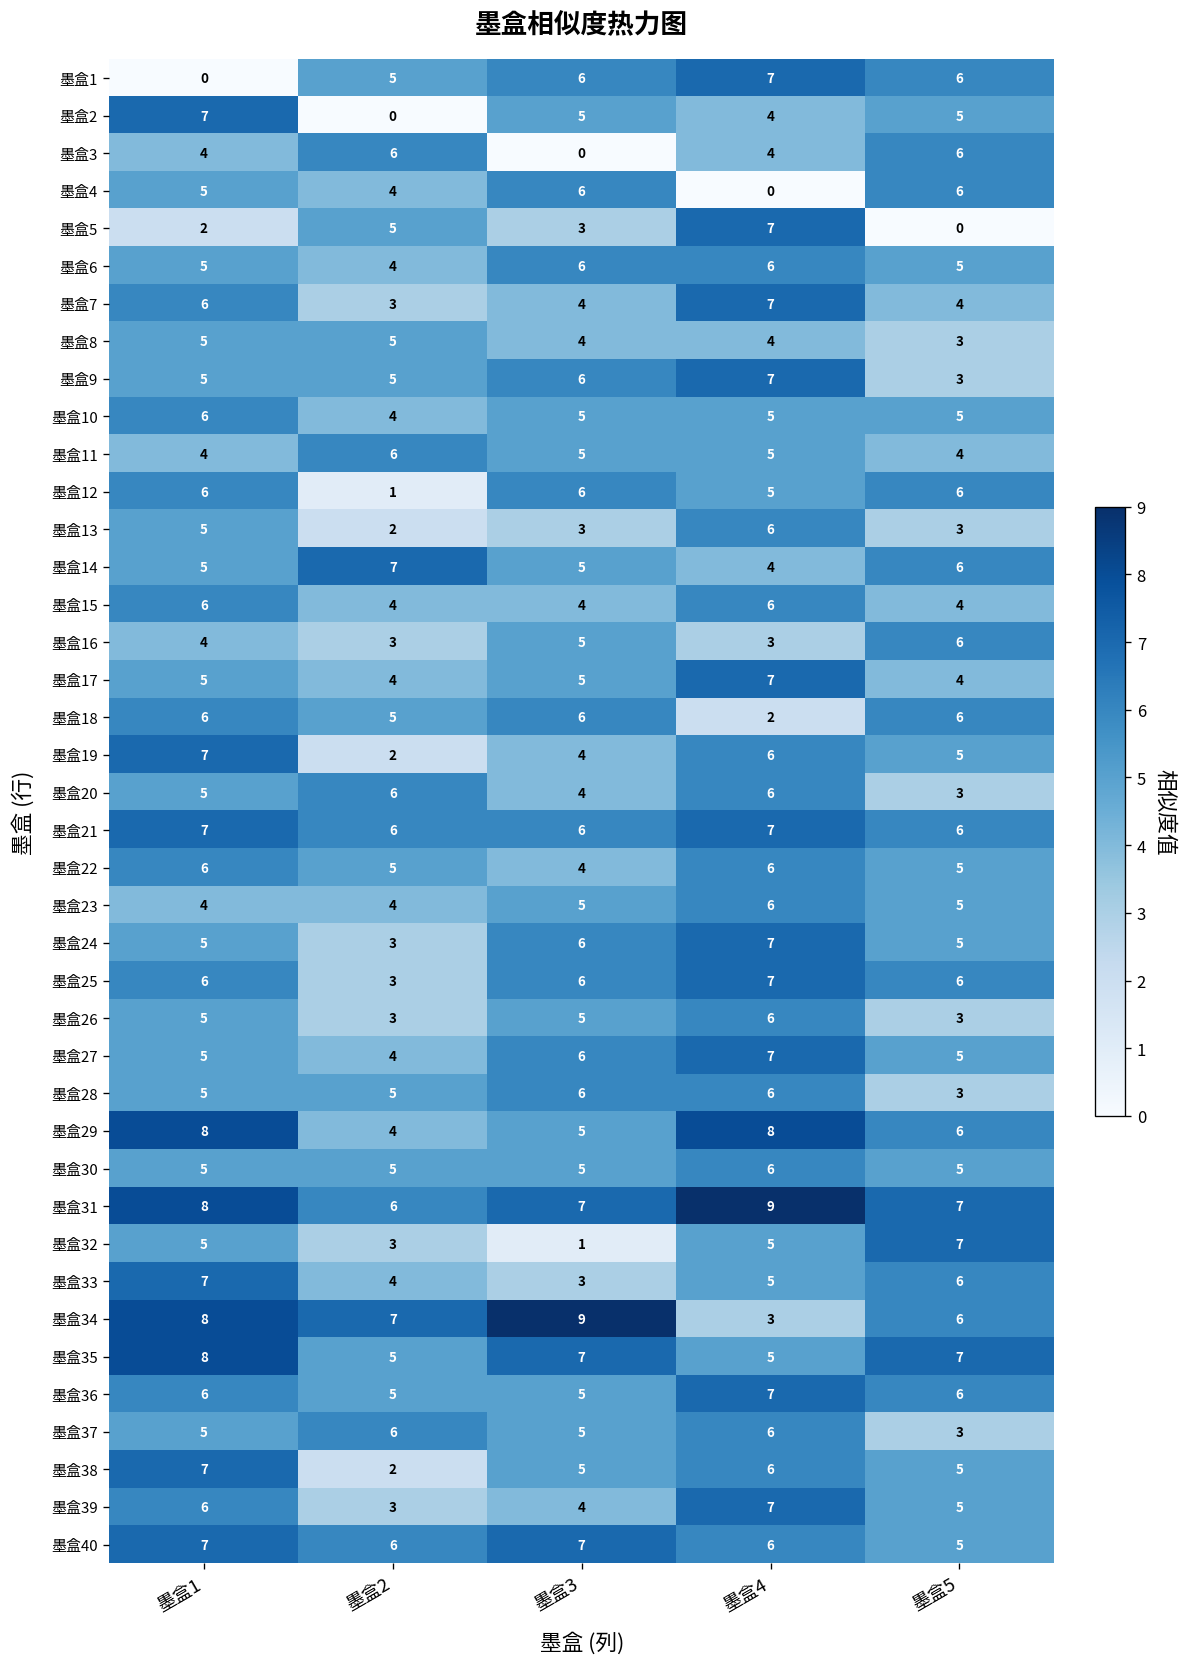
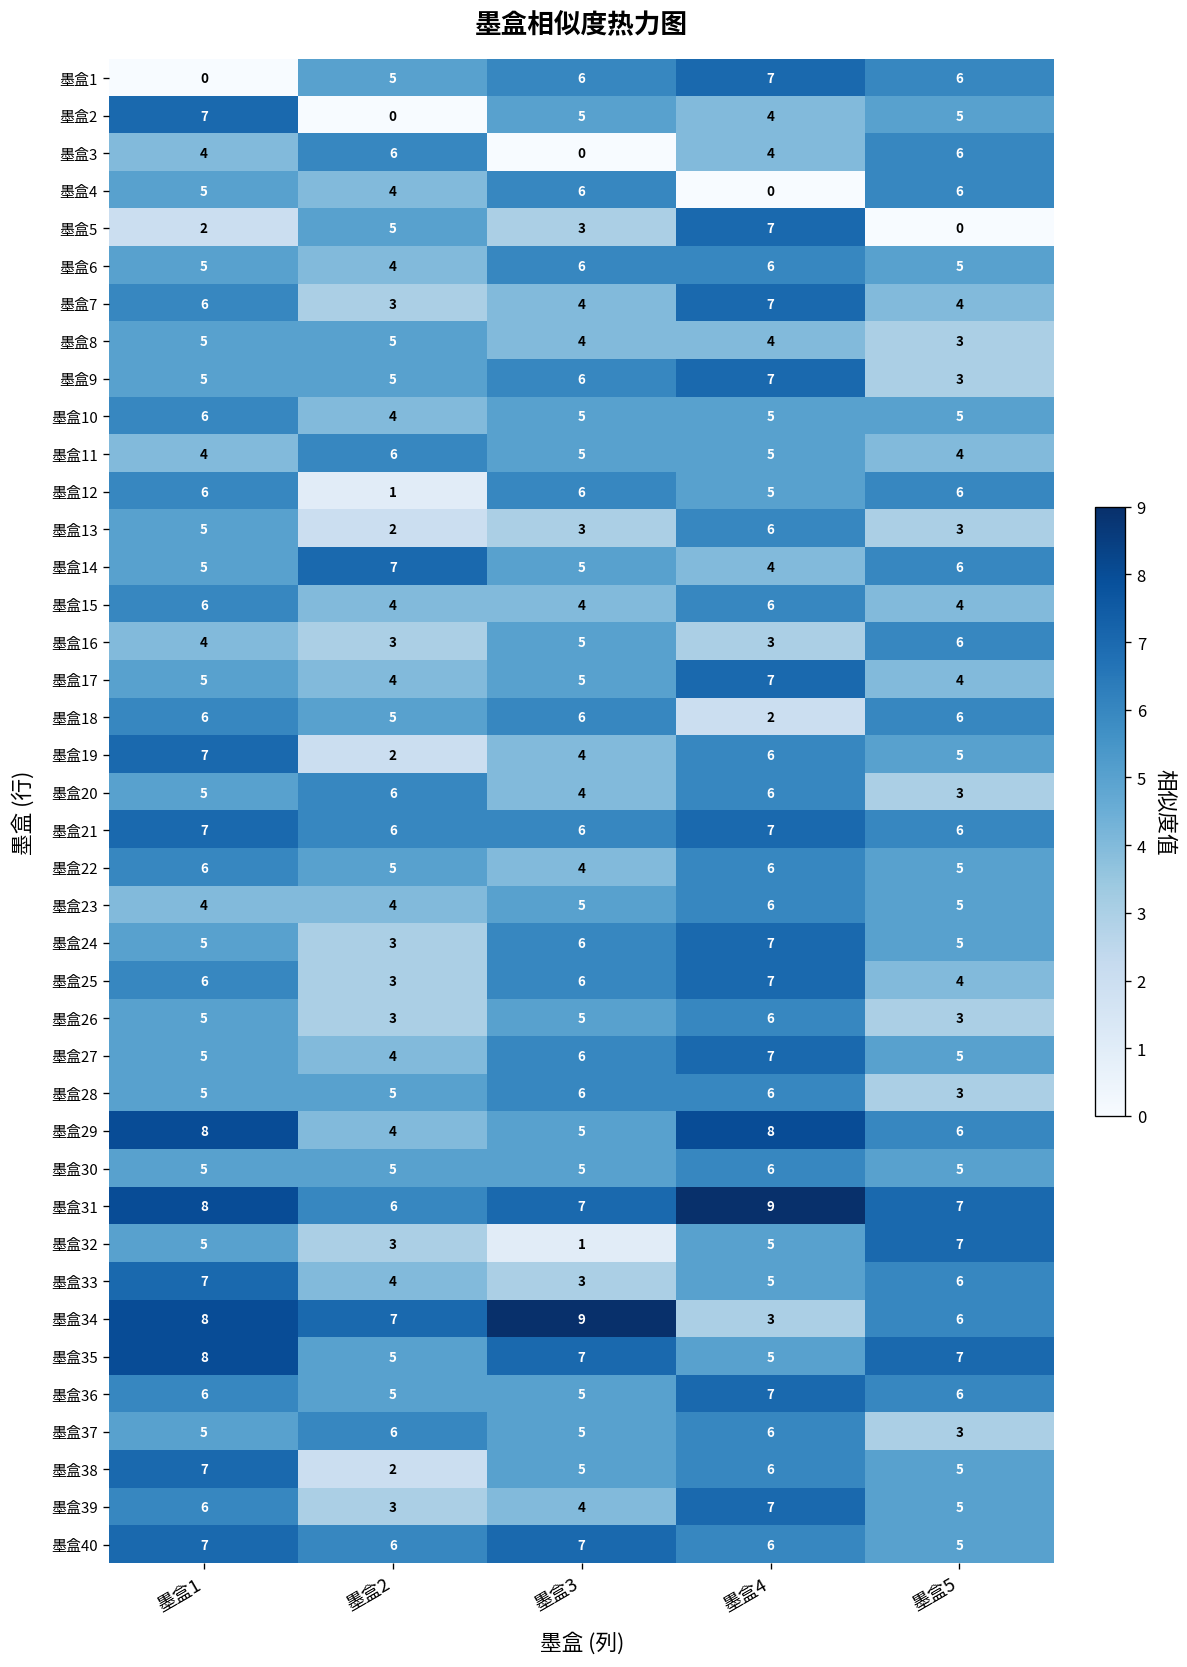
  {
    "墨盒1": {
      "墨盒1": 0,
      "墨盒2": 5,
      "墨盒3": 6,
      "墨盒4": 7,
      "墨盒5": 6
    },
    "墨盒2": {
      "墨盒1": 7,
      "墨盒2": 0,
      "墨盒3": 5,
      "墨盒4": 4,
      "墨盒5": 5
    },
    "墨盒3": {
      "墨盒1": 4,
      "墨盒2": 6,
      "墨盒3": 0,
      "墨盒4": 4,
      "墨盒5": 6
    },
    "墨盒4": {
      "墨盒1": 5,
      "墨盒2": 4,
      "墨盒3": 6,
      "墨盒4": 0,
      "墨盒5": 6
    },
    "墨盒5": {
      "墨盒1": 2,
      "墨盒2": 5,
      "墨盒3": 3,
      "墨盒4": 7,
      "墨盒5": 0
    },
    "墨盒6": {
      "墨盒1": 5,
      "墨盒2": 4,
      "墨盒3": 6,
      "墨盒4": 6,
      "墨盒5": 5
    },
    "墨盒7": {
      "墨盒1": 6,
      "墨盒2": 3,
      "墨盒3": 4,
      "墨盒4": 7,
      "墨盒5": 4
    },
    "墨盒8": {
      "墨盒1": 5,
      "墨盒2": 5,
      "墨盒3": 4,
      "墨盒4": 4,
      "墨盒5": 3
    },
    "墨盒9": {
      "墨盒1": 5,
      "墨盒2": 5,
      "墨盒3": 6,
      "墨盒4": 7,
      "墨盒5": 3
    },
    "墨盒10": {
      "墨盒1": 6,
      "墨盒2": 4,
      "墨盒3": 5,
      "墨盒4": 5,
      "墨盒5": 5
    },
    "墨盒11": {
      "墨盒1": 4,
      "墨盒2": 6,
      "墨盒3": 5,
      "墨盒4": 5,
      "墨盒5": 4
    },
    "墨盒12": {
      "墨盒1": 6,
      "墨盒2": 1,
      "墨盒3": 6,
      "墨盒4": 5,
      "墨盒5": 6
    },
    "墨盒13": {
      "墨盒1": 5,
      "墨盒2": 2,
      "墨盒3": 3,
      "墨盒4": 6,
      "墨盒5": 3
    },
    "墨盒14": {
      "墨盒1": 5,
      "墨盒2": 7,
      "墨盒3": 5,
      "墨盒4": 4,
      "墨盒5": 6
    },
    "墨盒15": {
      "墨盒1": 6,
      "墨盒2": 4,
      "墨盒3": 4,
      "墨盒4": 6,
      "墨盒5": 4
    },
    "墨盒16": {
      "墨盒1": 4,
      "墨盒2": 3,
      "墨盒3": 5,
      "墨盒4": 3,
      "墨盒5": 6
    },
    "墨盒17": {
      "墨盒1": 5,
      "墨盒2": 4,
      "墨盒3": 5,
      "墨盒4": 7,
      "墨盒5": 4
    },
    "墨盒18": {
      "墨盒1": 6,
      "墨盒2": 5,
      "墨盒3": 6,
      "墨盒4": 2,
      "墨盒5": 6
    },
    "墨盒19": {
      "墨盒1": 7,
      "墨盒2": 2,
      "墨盒3": 4,
      "墨盒4": 6,
      "墨盒5": 5
    },
    "墨盒20": {
      "墨盒1": 5,
      "墨盒2": 6,
      "墨盒3": 4,
      "墨盒4": 6,
      "墨盒5": 3
    },
    "墨盒21": {
      "墨盒1": 7,
      "墨盒2": 6,
      "墨盒3": 6,
      "墨盒4": 7,
      "墨盒5": 6
    },
    "墨盒22": {
      "墨盒1": 6,
      "墨盒2": 5,
      "墨盒3": 4,
      "墨盒4": 6,
      "墨盒5": 5
    },
    "墨盒23": {
      "墨盒1": 4,
      "墨盒2": 4,
      "墨盒3": 5,
      "墨盒4": 6,
      "墨盒5": 5
    },
    "墨盒24": {
      "墨盒1": 5,
      "墨盒2": 3,
      "墨盒3": 6,
      "墨盒4": 7,
      "墨盒5": 5
    },
    "墨盒25": {
      "墨盒1": 6,
      "墨盒2": 3,
      "墨盒3": 6,
      "墨盒4": 7,
-     "墨盒5": 6
+     "墨盒5": 4
    },
    "墨盒26": {
      "墨盒1": 5,
      "墨盒2": 3,
      "墨盒3": 5,
      "墨盒4": 6,
      "墨盒5": 3
    },
    "墨盒27": {
      "墨盒1": 5,
      "墨盒2": 4,
      "墨盒3": 6,
      "墨盒4": 7,
      "墨盒5": 5
    },
    "墨盒28": {
      "墨盒1": 5,
      "墨盒2": 5,
      "墨盒3": 6,
      "墨盒4": 6,
      "墨盒5": 3
    },
    "墨盒29": {
      "墨盒1": 8,
      "墨盒2": 4,
      "墨盒3": 5,
      "墨盒4": 8,
      "墨盒5": 6
    },
    "墨盒30": {
      "墨盒1": 5,
      "墨盒2": 5,
      "墨盒3": 5,
      "墨盒4": 6,
      "墨盒5": 5
    },
    "墨盒31": {
      "墨盒1": 8,
      "墨盒2": 6,
      "墨盒3": 7,
      "墨盒4": 9,
      "墨盒5": 7
    },
    "墨盒32": {
      "墨盒1": 5,
      "墨盒2": 3,
      "墨盒3": 1,
      "墨盒4": 5,
      "墨盒5": 7
    },
    "墨盒33": {
      "墨盒1": 7,
      "墨盒2": 4,
      "墨盒3": 3,
      "墨盒4": 5,
      "墨盒5": 6
    },
    "墨盒34": {
      "墨盒1": 8,
      "墨盒2": 7,
      "墨盒3": 9,
      "墨盒4": 3,
      "墨盒5": 6
    },
    "墨盒35": {
      "墨盒1": 8,
      "墨盒2": 5,
      "墨盒3": 7,
      "墨盒4": 5,
      "墨盒5": 7
    },
    "墨盒36": {
      "墨盒1": 6,
      "墨盒2": 5,
      "墨盒3": 5,
      "墨盒4": 7,
      "墨盒5": 6
    },
    "墨盒37": {
      "墨盒1": 5,
      "墨盒2": 6,
      "墨盒3": 5,
      "墨盒4": 6,
      "墨盒5": 3
    },
    "墨盒38": {
      "墨盒1": 7,
      "墨盒2": 2,
      "墨盒3": 5,
      "墨盒4": 6,
      "墨盒5": 5
    },
    "墨盒39": {
      "墨盒1": 6,
      "墨盒2": 3,
      "墨盒3": 4,
      "墨盒4": 7,
      "墨盒5": 5
    },
    "墨盒40": {
      "墨盒1": 7,
      "墨盒2": 6,
      "墨盒3": 7,
      "墨盒4": 6,
      "墨盒5": 5
    }
  }
